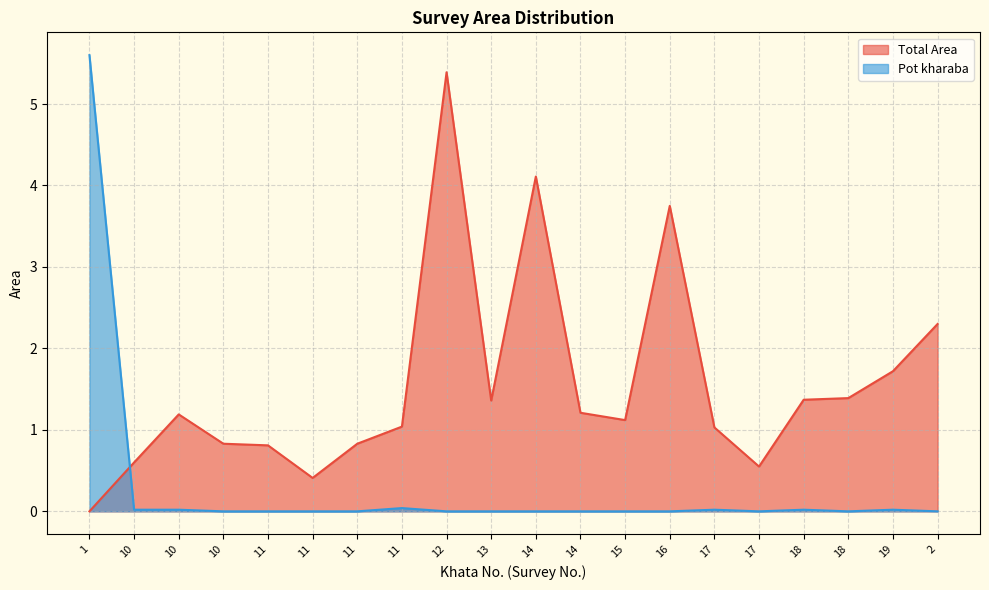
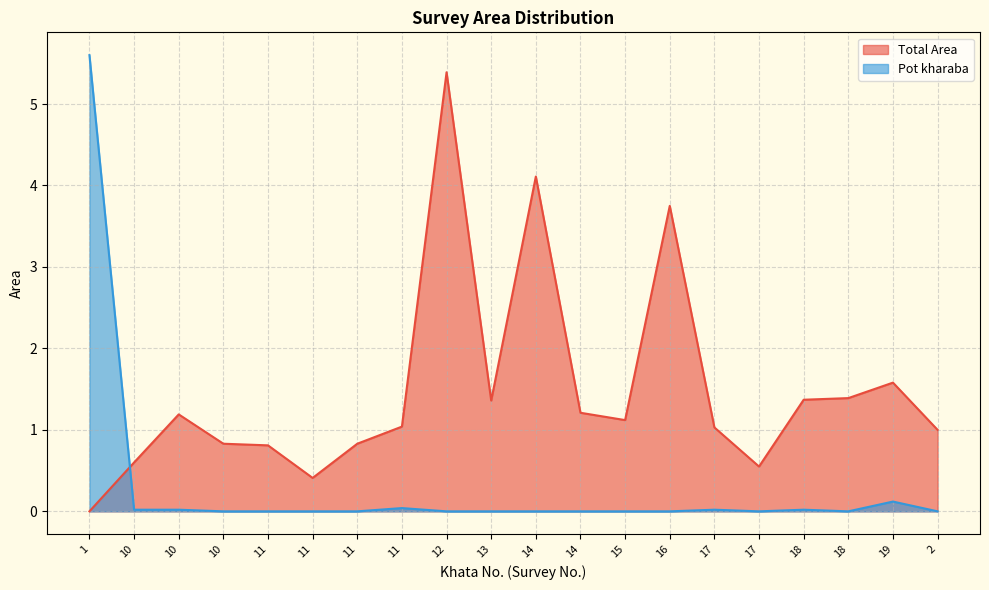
  {
    "Total Area": {
      "1": 0.0,
      "12": 5.4,
      "13": 1.4,
      "15": 1.1,
      "16": 3.8,
-     "19": 1.7,
-     "2": 2.3
+     "19": 1.6,
+     "2": 1.0
    },
    "Pot kharaba": {
      "1": 5.6,
      "12": 0.0,
      "13": 0.0,
      "15": 0.0,
      "16": 0.0,
-     "19": 0.0,
+     "19": 0.1,
      "2": 0.0
    }
  }
